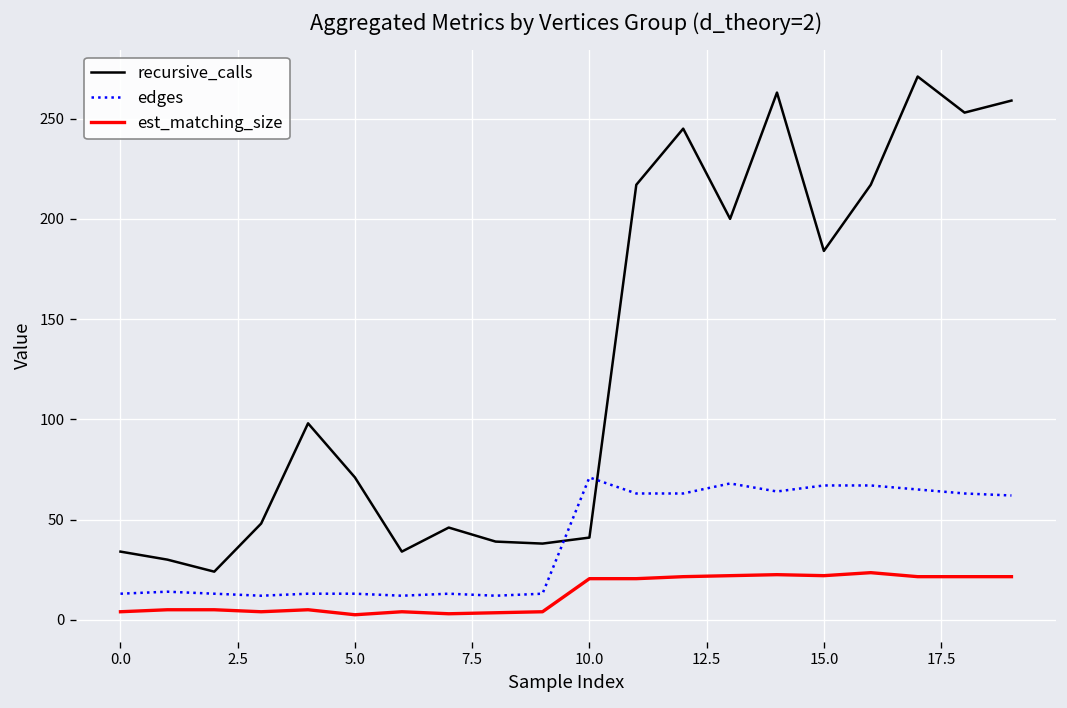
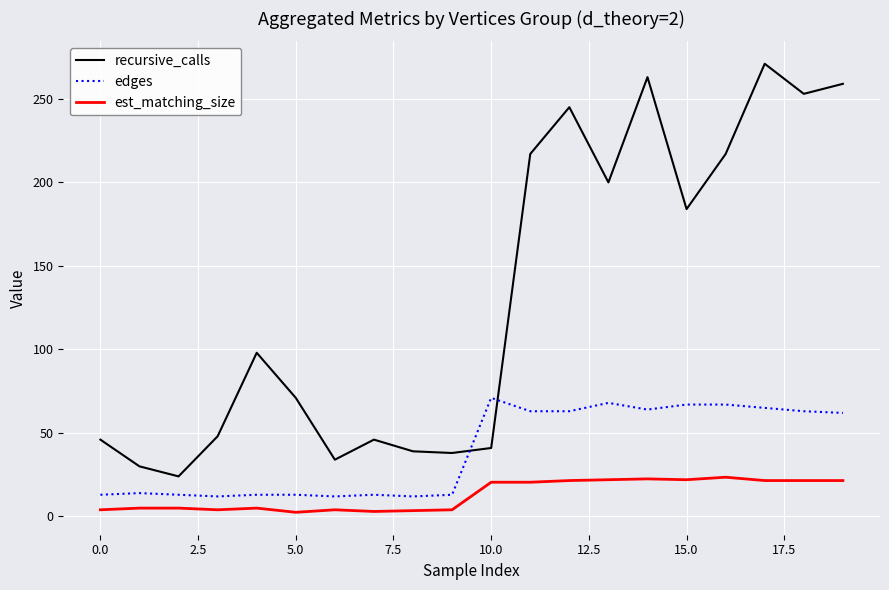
  {
    "recursive_calls": {
-     "0.0": 34,
+     "0.0": 46,
      "5.0": 71,
      "10.0": 41,
      "15.0": 184
    },
    "edges": {
      "0.0": 13,
      "5.0": 13,
      "10.0": 71,
      "15.0": 67
    },
    "est_matching_size": {
      "0.0": 4,
      "5.0": 3,
      "10.0": 21,
      "15.0": 22
    }
  }
